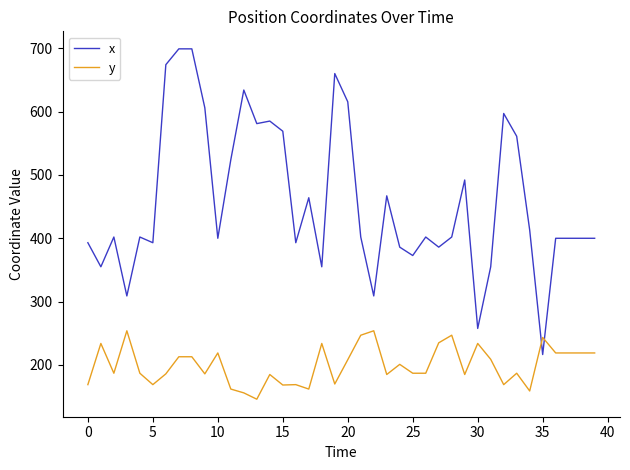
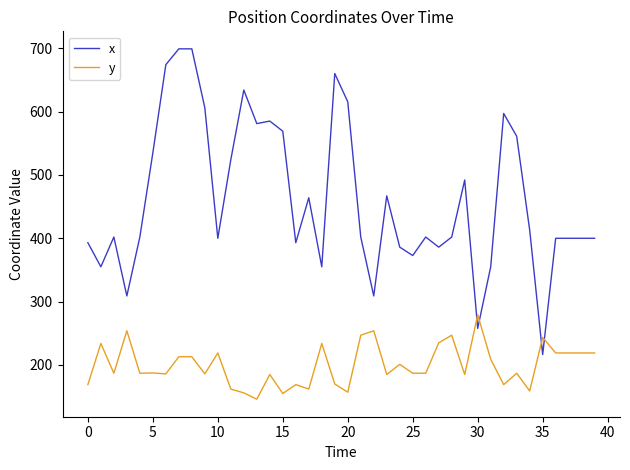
  {
    "x": {
      "0": 390,
-     "5": 390,
+     "5": 530,
      "10": 400,
      "15": 570,
      "20": 620,
      "25": 370,
      "30": 260,
      "35": 220
    },
    "y": {
      "0": 170,
-     "5": 170,
+     "5": 190,
      "10": 220,
-     "15": 170,
-     "20": 210,
+     "15": 160,
+     "20": 160,
      "25": 190,
-     "30": 230,
+     "30": 280,
      "35": 240
    }
  }
